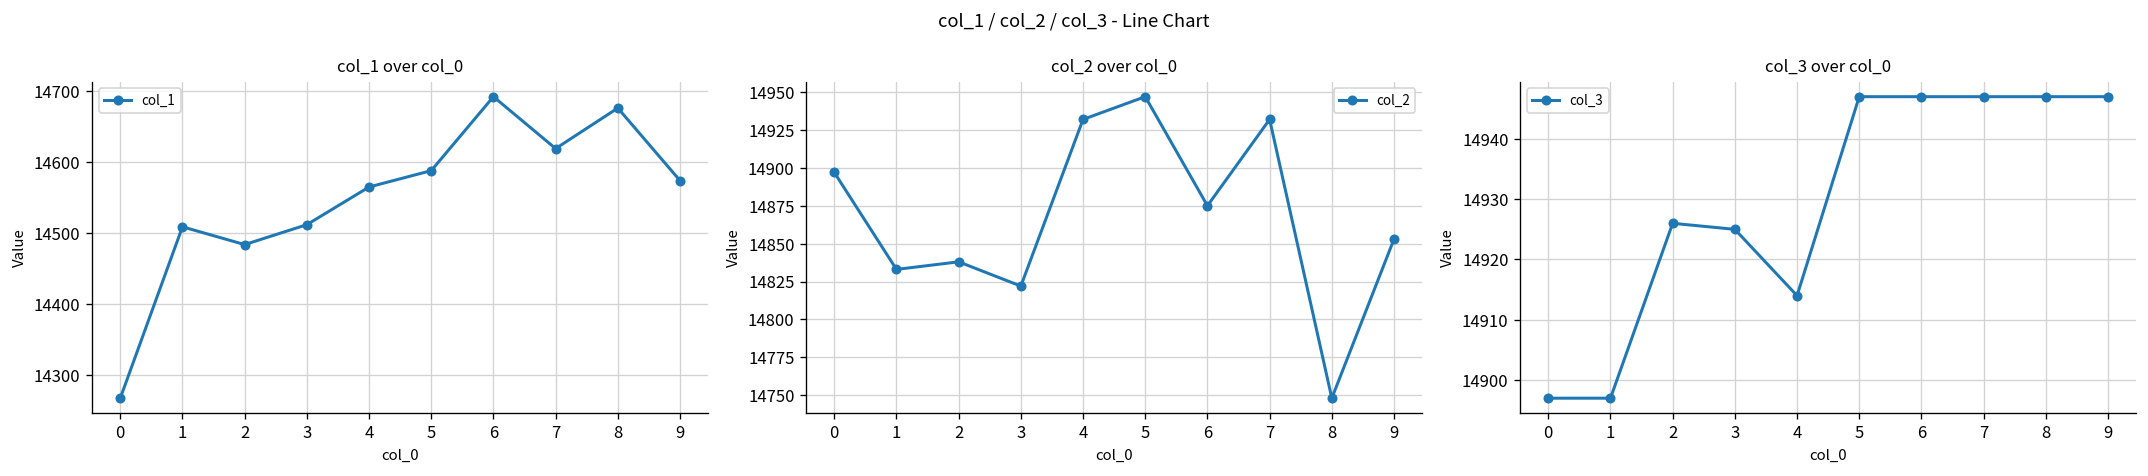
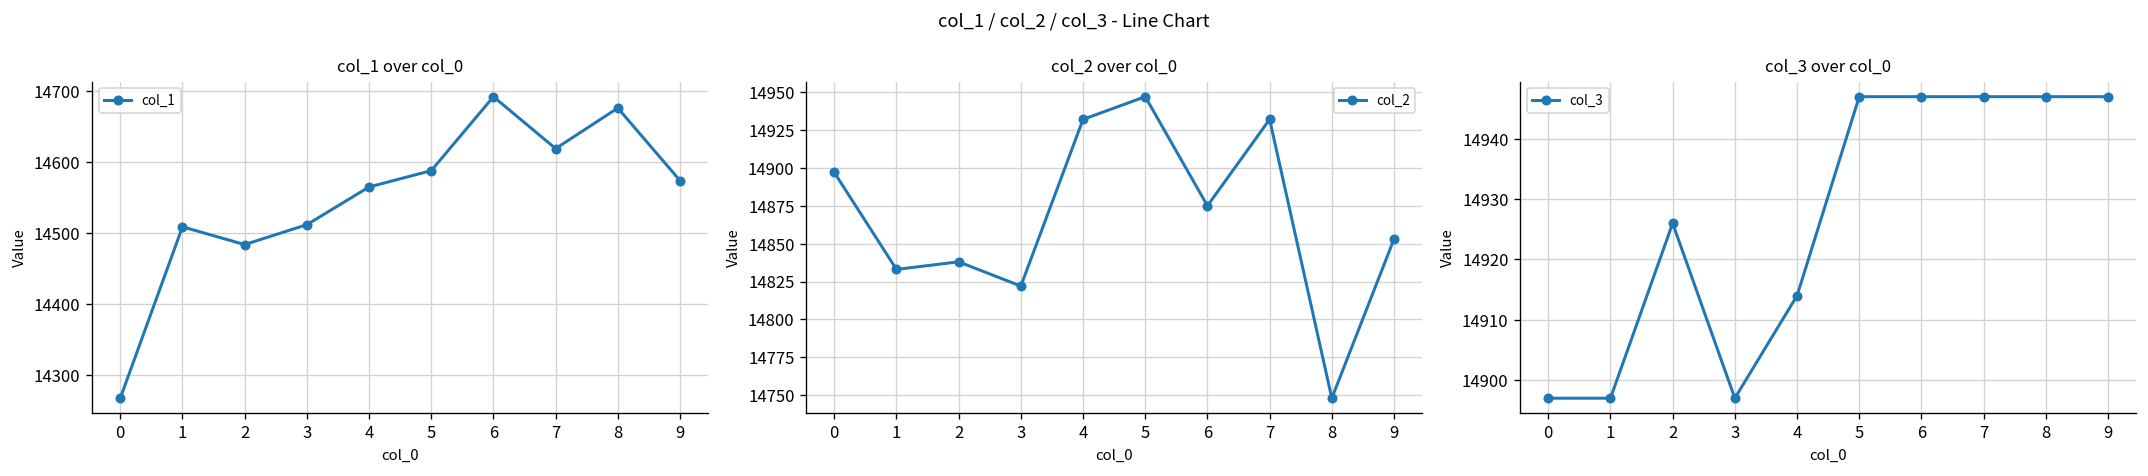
  {
    "col_1 over col_0": {
      "0": 14270,
      "1": 14510,
      "2": 14480,
      "3": 14510,
      "4": 14570,
      "5": 14590,
      "6": 14690,
      "7": 14620,
      "8": 14680,
      "9": 14570
    },
    "col_2 over col_0": {
      "0": 14897,
      "1": 14833,
      "2": 14838,
      "3": 14822,
      "4": 14932,
      "5": 14947,
      "6": 14875,
      "7": 14932,
      "8": 14748,
      "9": 14853
    },
    "col_3 over col_0": {
      "0": 14897,
      "1": 14897,
      "2": 14926,
-     "3": 14925,
+     "3": 14897,
      "4": 14914,
      "5": 14947,
      "6": 14947,
      "7": 14947,
      "8": 14947,
      "9": 14947
    }
  }
